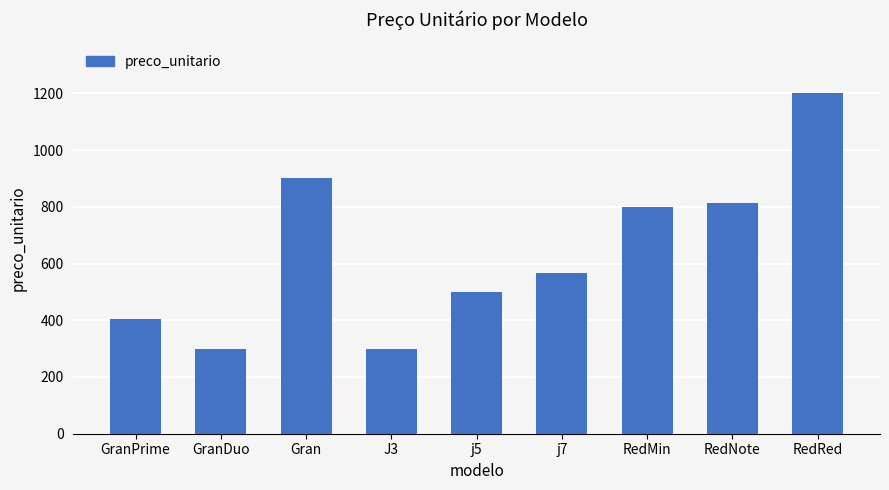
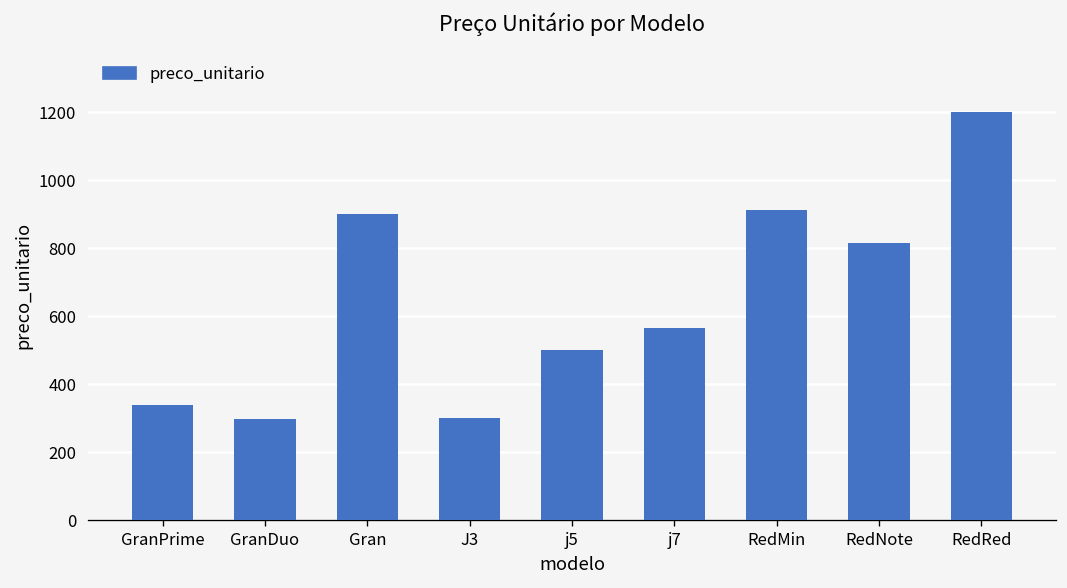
  {
-   "GranPrime": 400,
+   "GranPrime": 340,
    "GranDuo": 300,
    "Gran": 900,
    "J3": 300,
    "j5": 500,
    "j7": 570,
-   "RedMin": 800,
+   "RedMin": 910,
    "RedNote": 810,
    "RedRed": 1200
  }
